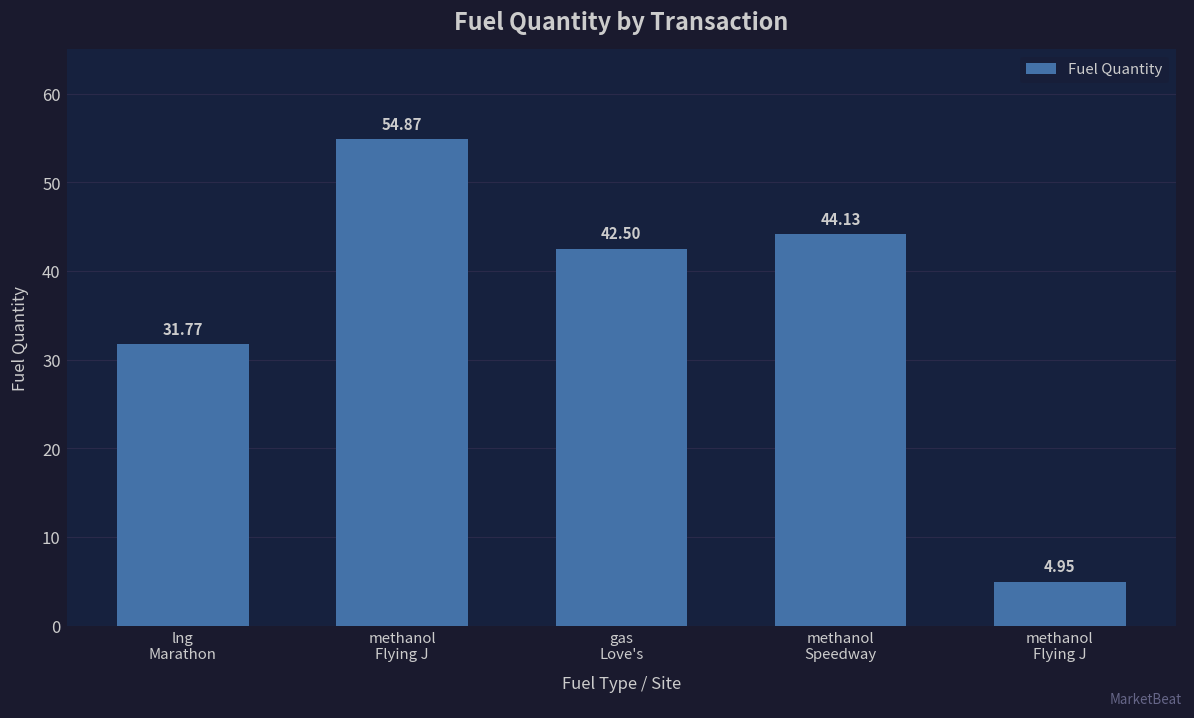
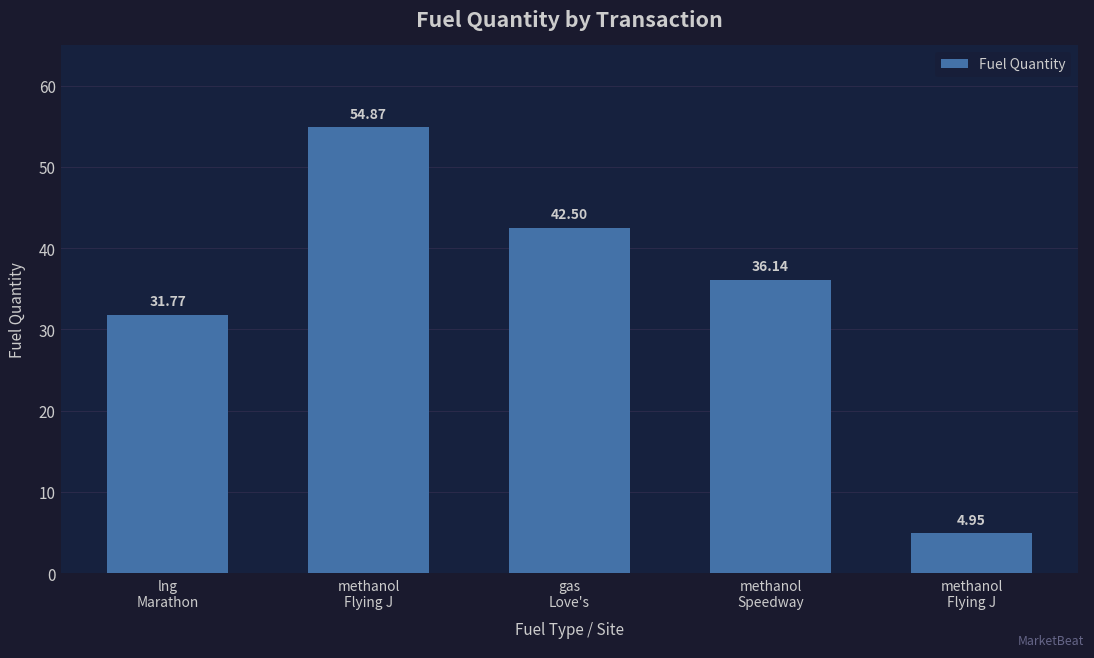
  {
    "lng Marathon": 31.77,
    "gas Love's": 42.50,
-   "methanol Speedway": 44.13
+   "methanol Speedway": 36.14
  }
